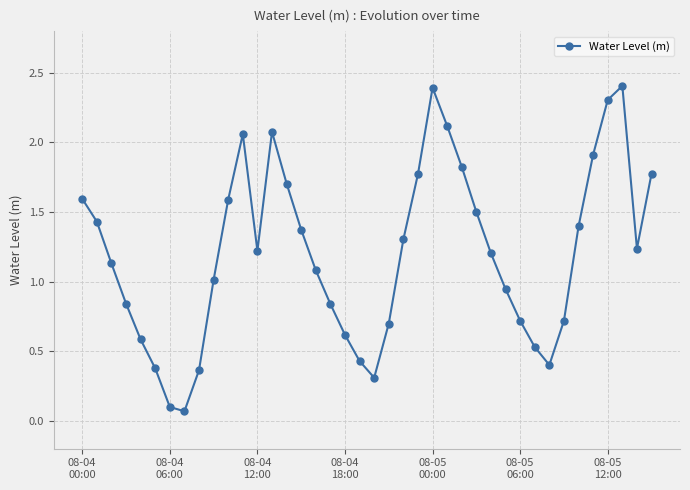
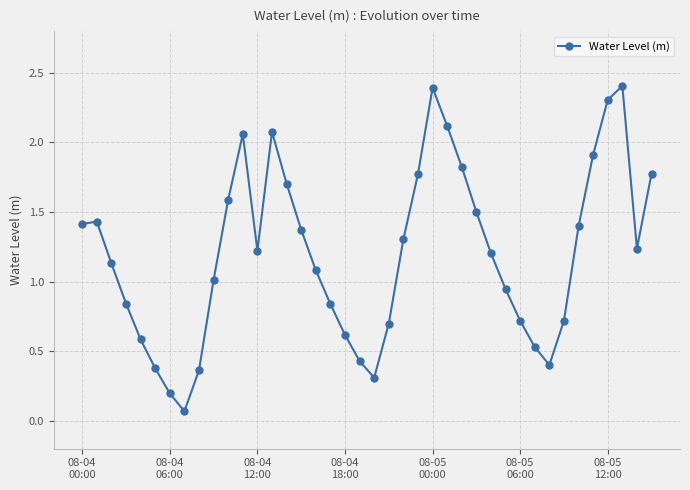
  {
-   "08-04 00:00": 1.60,
-   "08-04 06:00": 0.10,
+   "08-04 00:00": 1.42,
+   "08-04 06:00": 0.20,
    "08-04 12:00": 1.22,
    "08-04 18:00": 0.62,
    "08-05 00:00": 2.39,
    "08-05 06:00": 0.72,
    "08-05 12:00": 2.31
  }
